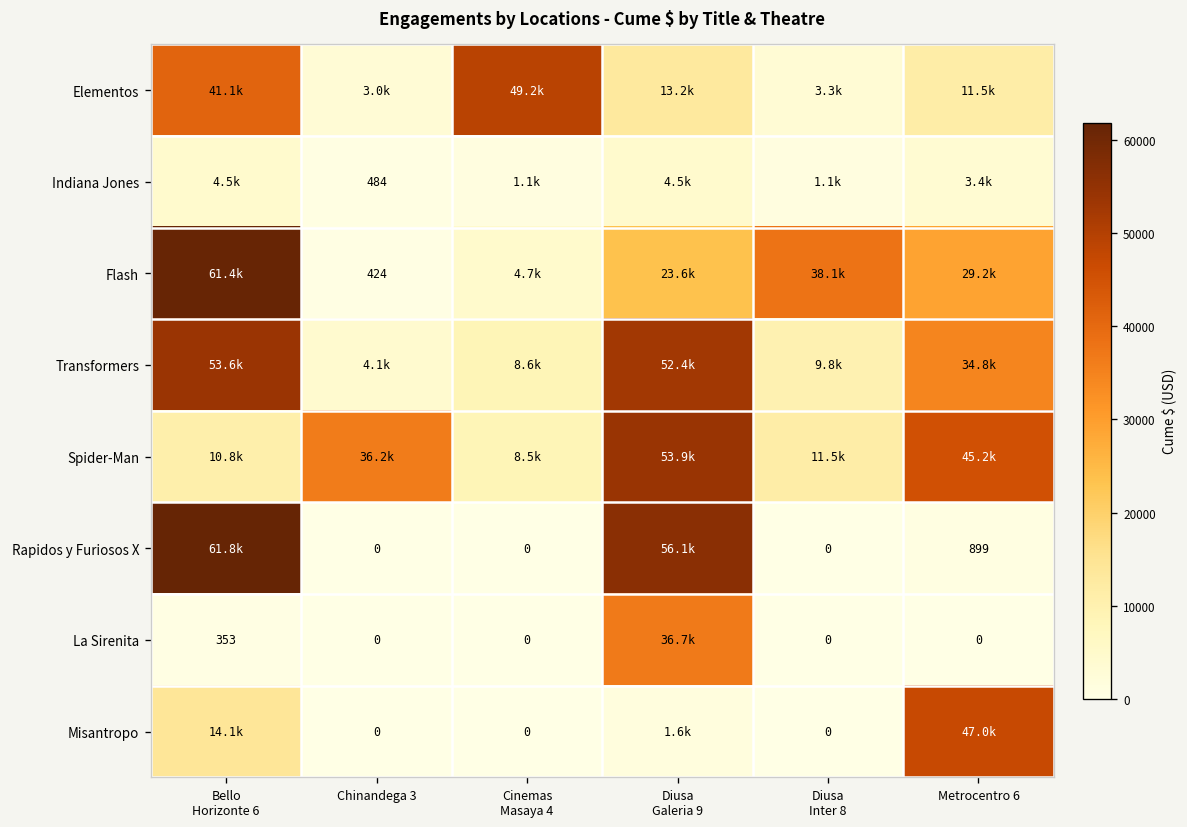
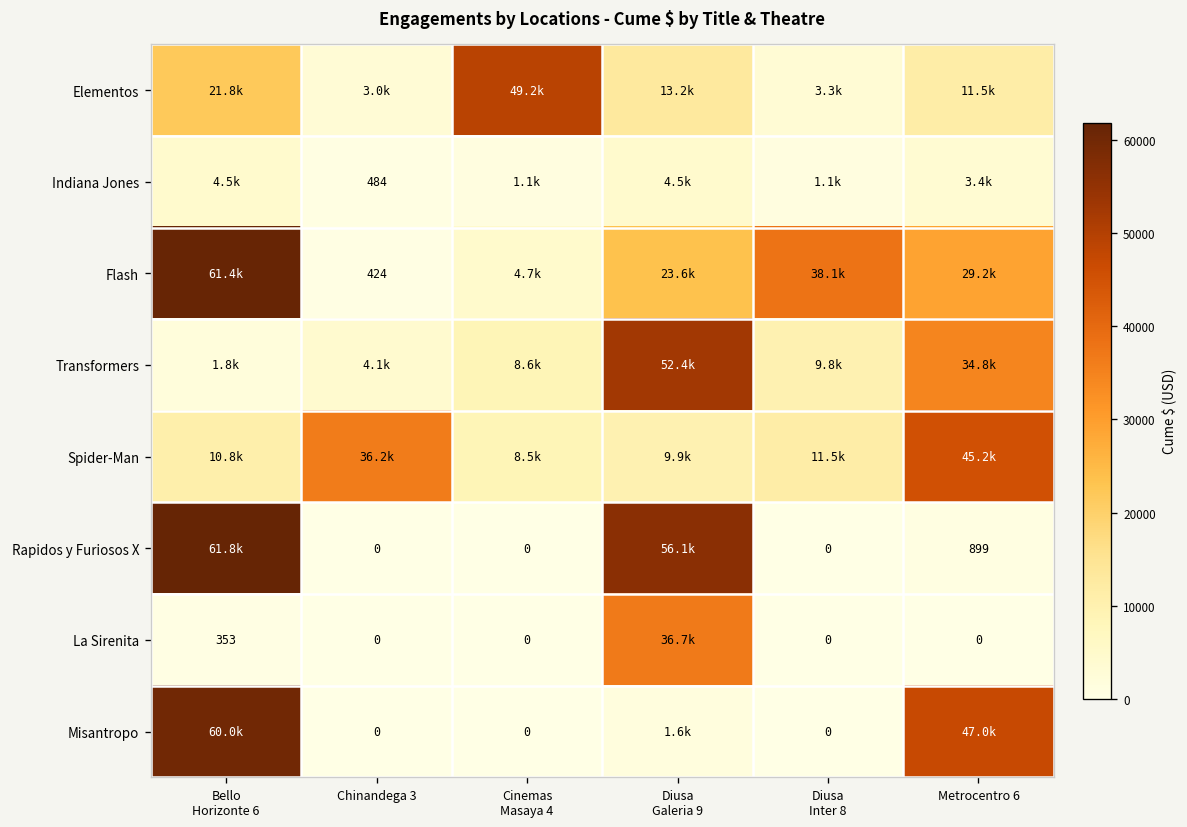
  {
    "Elementos": {
-     "Bello Horizonte 6": "41.1k",
+     "Bello Horizonte 6": "21.8k",
      "Chinandega 3": "3.0k",
      "Cinemas Masaya 4": "49.2k",
      "Diusa Galeria 9": "13.2k",
      "Diusa Inter 8": "3.3k",
      "Metrocentro 6": "11.5k"
    },
    "Indiana Jones": {
      "Bello Horizonte 6": "4.5k",
      "Chinandega 3": "484",
      "Cinemas Masaya 4": "1.1k",
      "Diusa Galeria 9": "4.5k",
      "Diusa Inter 8": "1.1k",
      "Metrocentro 6": "3.4k"
    },
    "Flash": {
      "Bello Horizonte 6": "61.4k",
      "Chinandega 3": "424",
      "Cinemas Masaya 4": "4.7k",
      "Diusa Galeria 9": "23.6k",
      "Diusa Inter 8": "38.1k",
      "Metrocentro 6": "29.2k"
    },
    "Transformers": {
-     "Bello Horizonte 6": "53.6k",
+     "Bello Horizonte 6": "1.8k",
      "Chinandega 3": "4.1k",
      "Cinemas Masaya 4": "8.6k",
      "Diusa Galeria 9": "52.4k",
      "Diusa Inter 8": "9.8k",
      "Metrocentro 6": "34.8k"
    },
    "Spider-Man": {
      "Bello Horizonte 6": "10.8k",
      "Chinandega 3": "36.2k",
      "Cinemas Masaya 4": "8.5k",
-     "Diusa Galeria 9": "53.9k",
+     "Diusa Galeria 9": "9.9k",
      "Diusa Inter 8": "11.5k",
      "Metrocentro 6": "45.2k"
    },
    "Rapidos y Furiosos X": {
      "Bello Horizonte 6": "61.8k",
      "Chinandega 3": "0",
      "Cinemas Masaya 4": "0",
      "Diusa Galeria 9": "56.1k",
      "Diusa Inter 8": "0",
      "Metrocentro 6": "899"
    },
    "La Sirenita": {
      "Bello Horizonte 6": "353",
      "Chinandega 3": "0",
      "Cinemas Masaya 4": "0",
      "Diusa Galeria 9": "36.7k",
      "Diusa Inter 8": "0",
      "Metrocentro 6": "0"
    },
    "Misantropo": {
-     "Bello Horizonte 6": "14.1k",
+     "Bello Horizonte 6": "60.0k",
      "Chinandega 3": "0",
      "Cinemas Masaya 4": "0",
      "Diusa Galeria 9": "1.6k",
      "Diusa Inter 8": "0",
      "Metrocentro 6": "47.0k"
    }
  }
